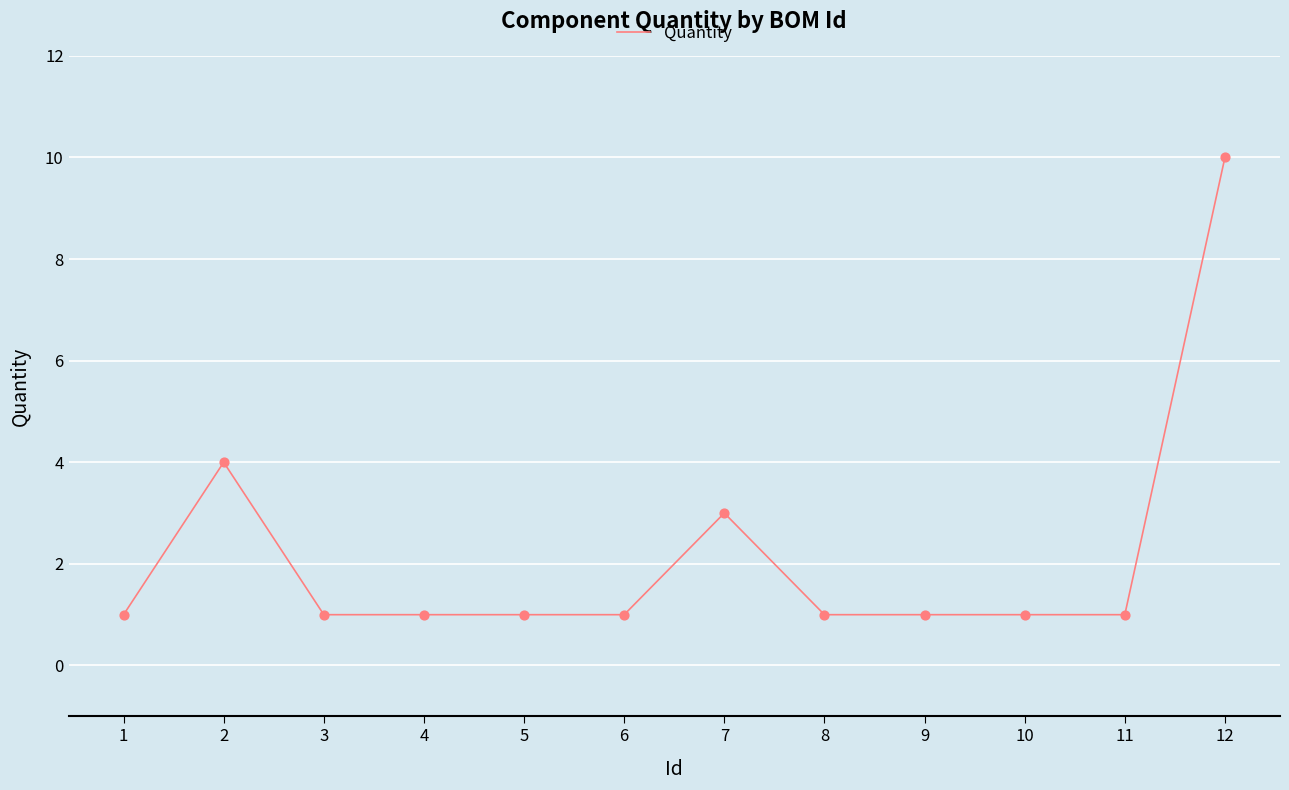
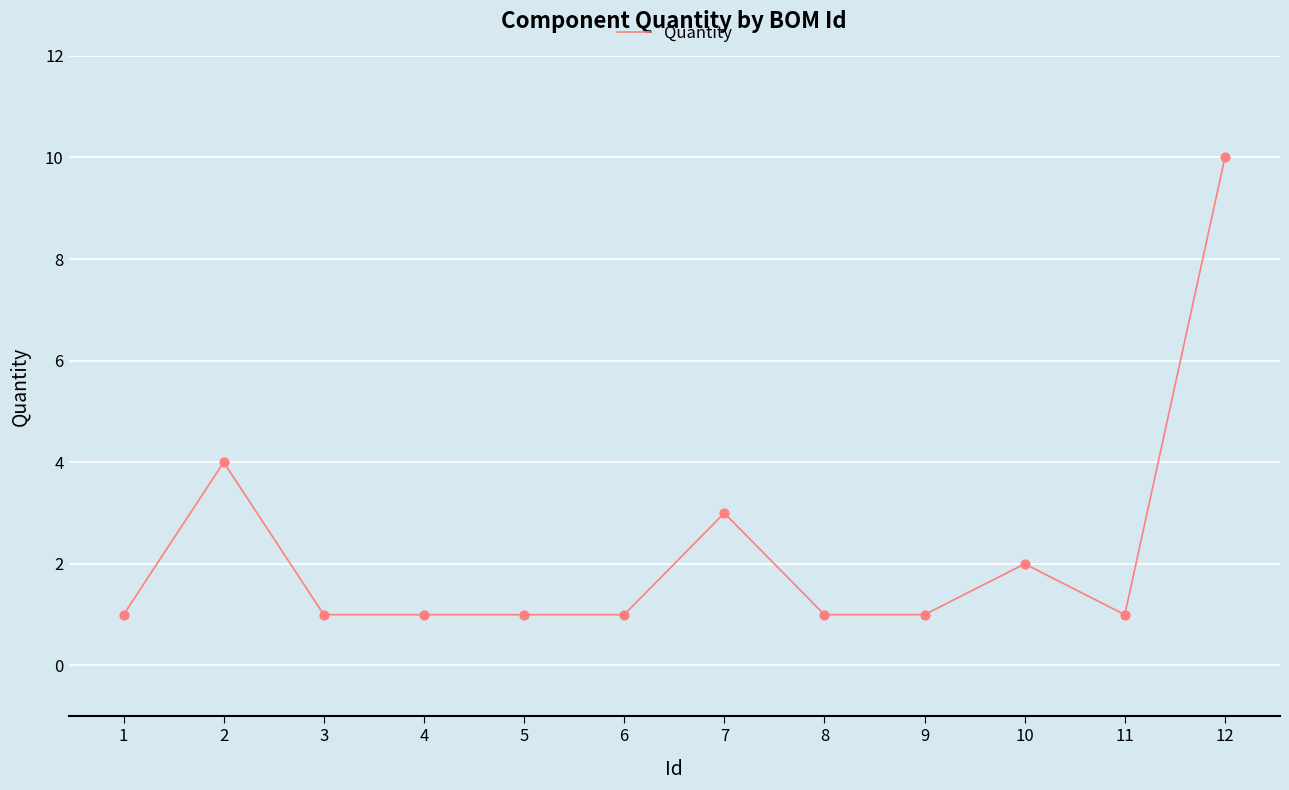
  {
    "1": 1,
    "2": 4,
    "3": 1,
    "4": 1,
    "5": 1,
    "6": 1,
    "7": 3,
    "8": 1,
    "9": 1,
-   "10": 1,
+   "10": 2,
    "11": 1,
    "12": 10
  }
